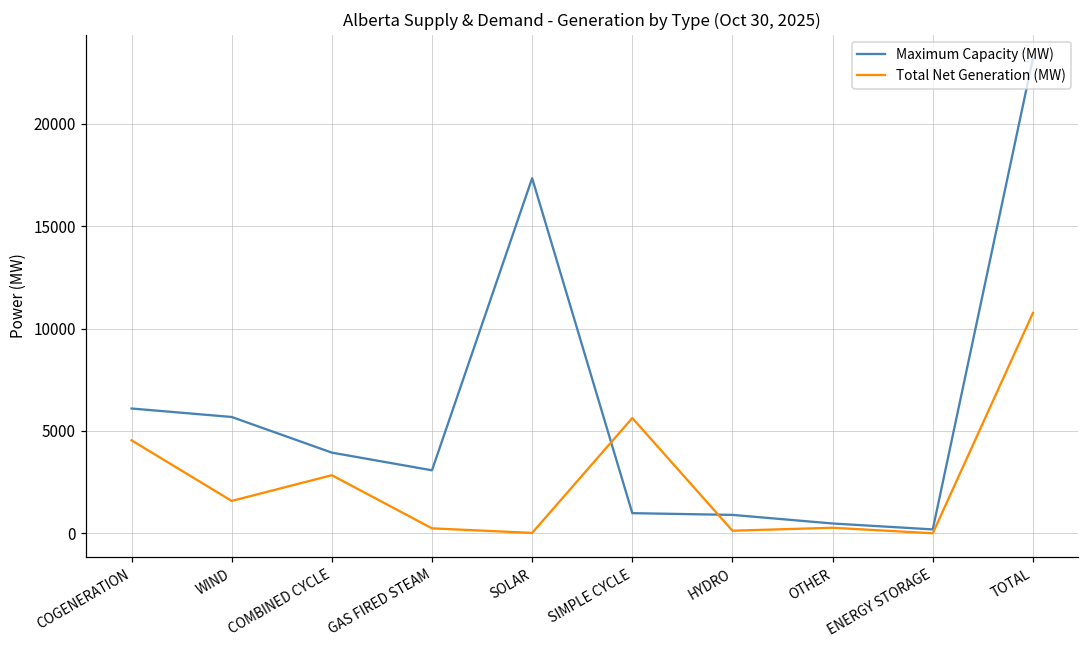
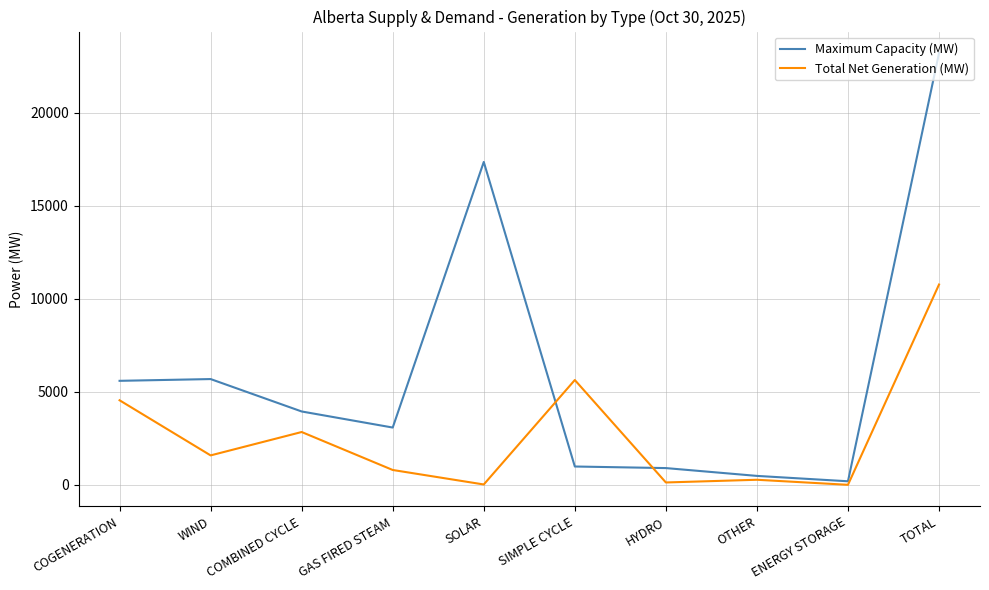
  {
    "Maximum Capacity (MW)": {
-     "COGENERATION": 6100,
+     "COGENERATION": 5600,
      "WIND": 5700,
      "COMBINED CYCLE": 3900,
      "GAS FIRED STEAM": 3100,
      "SOLAR": 17400,
      "SIMPLE CYCLE": 1000,
      "HYDRO": 900,
      "OTHER": 500,
      "ENERGY STORAGE": 200
    },
    "Total Net Generation (MW)": {
      "COGENERATION": 4500,
      "WIND": 1600,
      "COMBINED CYCLE": 2800,
-     "GAS FIRED STEAM": 200,
+     "GAS FIRED STEAM": 800,
      "SOLAR": 0,
      "SIMPLE CYCLE": 5600,
      "HYDRO": 100,
      "OTHER": 300,
      "ENERGY STORAGE": 0,
      "TOTAL": 10800
    }
  }
